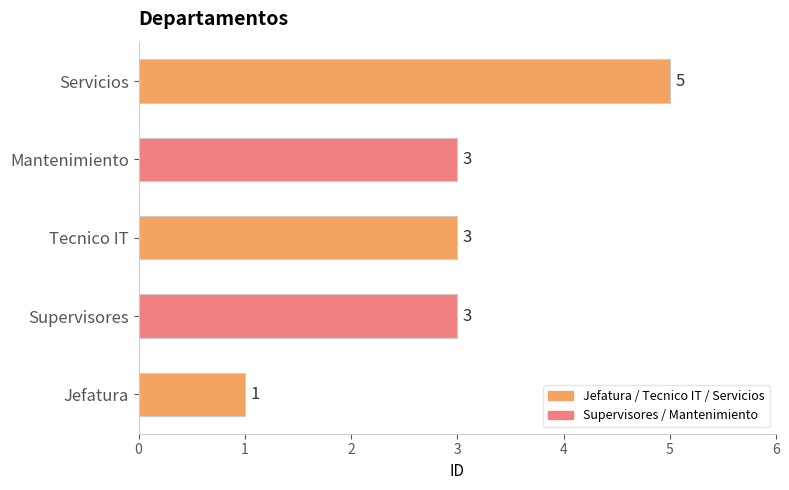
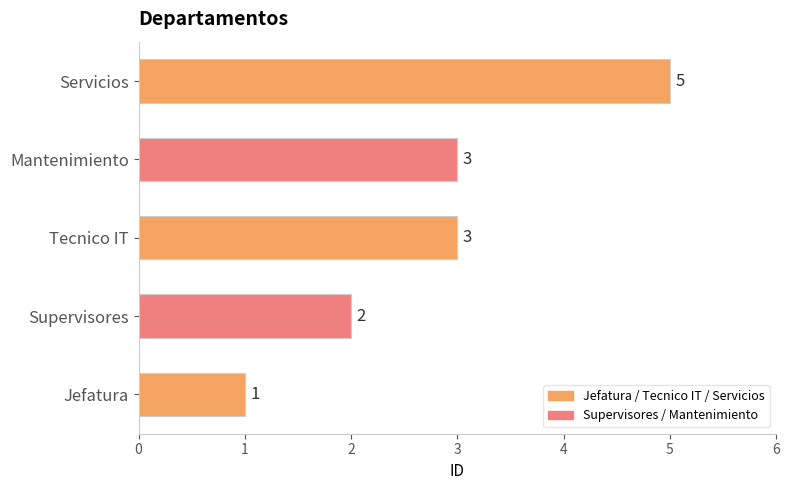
  {
    "Servicios": 5,
    "Mantenimiento": 3,
    "Tecnico IT": 3,
-   "Supervisores": 3,
+   "Supervisores": 2,
    "Jefatura": 1
  }
